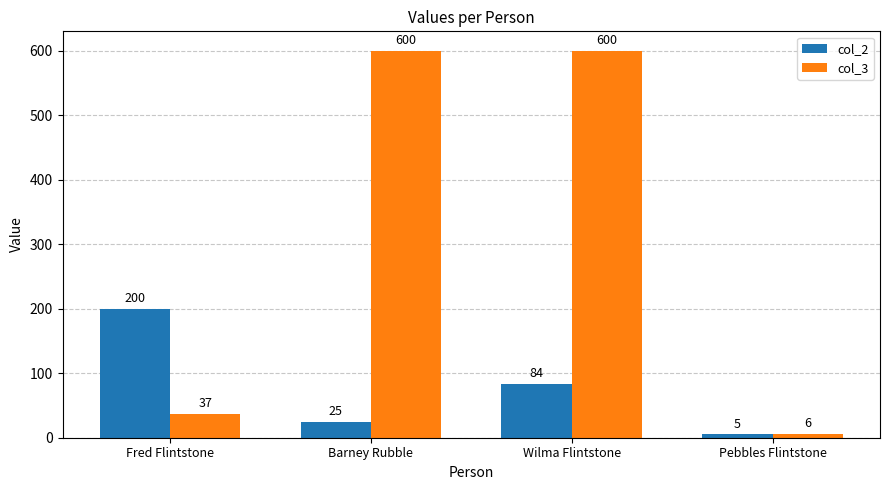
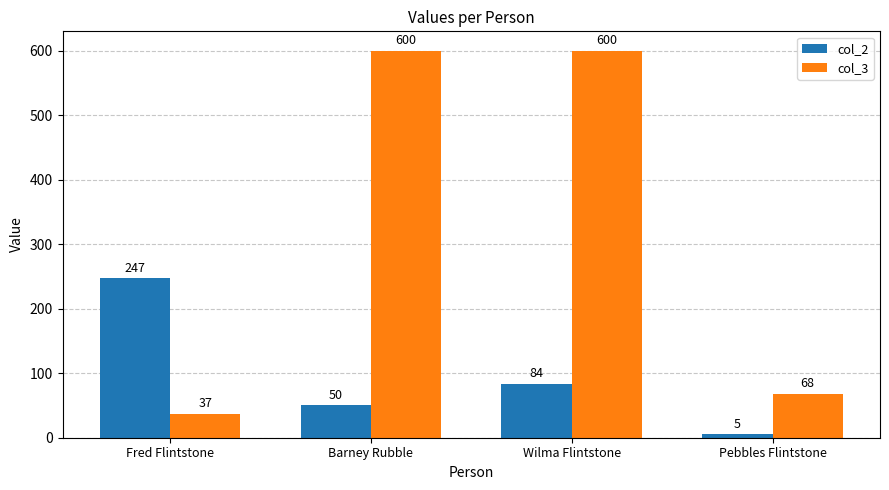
  {
    "col_2": {
-     "Fred Flintstone": 200,
-     "Barney Rubble": 25,
+     "Fred Flintstone": 247,
+     "Barney Rubble": 50,
      "Wilma Flintstone": 84,
      "Pebbles Flintstone": 5
    },
    "col_3": {
      "Fred Flintstone": 37,
      "Barney Rubble": 600,
      "Wilma Flintstone": 600,
-     "Pebbles Flintstone": 6
+     "Pebbles Flintstone": 68
    }
  }
